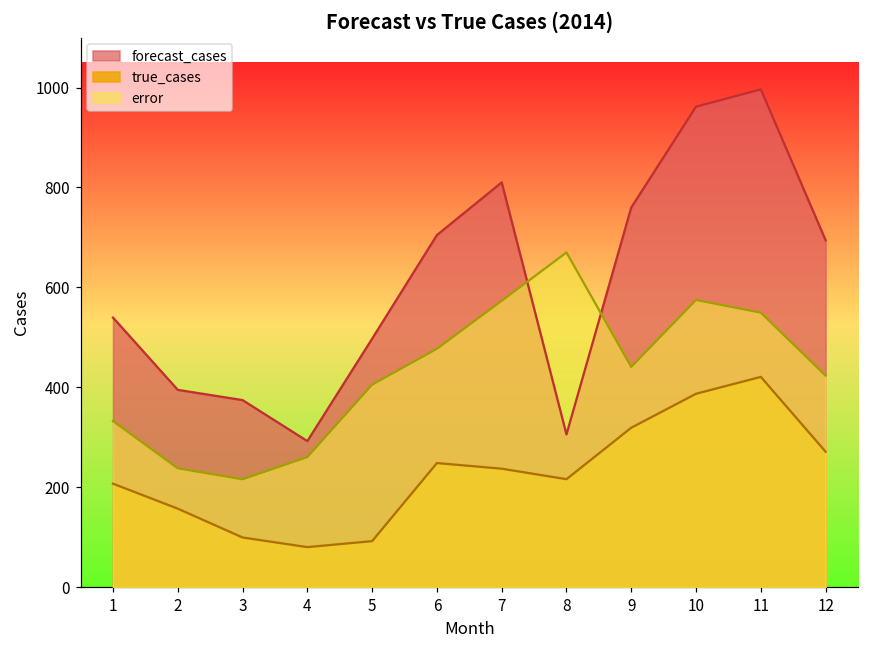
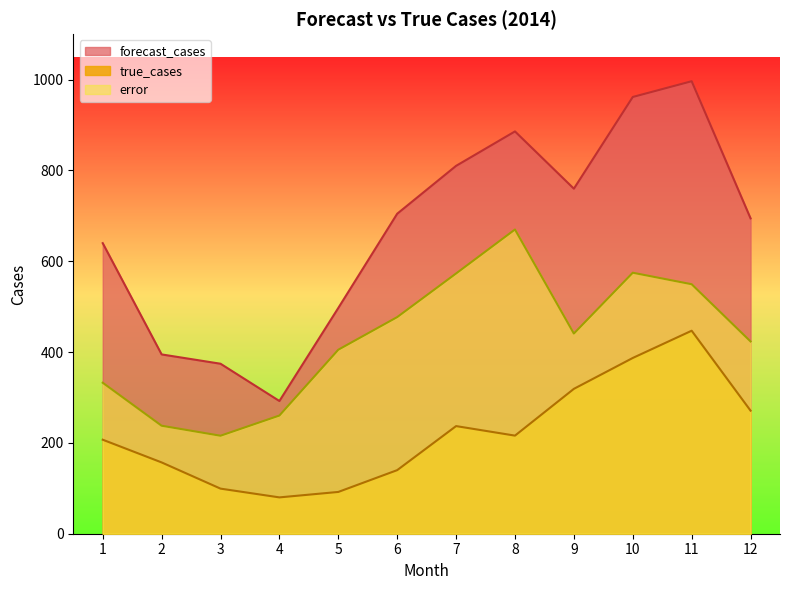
  {
    "forecast_cases": {
-     "1": 540,
+     "1": 640,
      "2": 390,
      "3": 370,
      "4": 290,
      "5": 500,
      "6": 700,
      "7": 810,
-     "8": 310,
+     "8": 890,
      "9": 760,
      "10": 960,
      "11": 1000,
      "12": 690
    },
    "true_cases": {
      "1": 210,
      "2": 160,
      "3": 100,
      "4": 80,
      "5": 90,
-     "6": 250,
+     "6": 140,
      "7": 240,
      "8": 220,
      "9": 320,
      "10": 390,
-     "11": 420,
+     "11": 450,
      "12": 270
    },
    "error": {
      "1": 330,
      "2": 240,
      "3": 220,
      "4": 260,
      "5": 410,
      "6": 480,
      "7": 570,
      "8": 670,
      "9": 440,
      "10": 570,
      "11": 550,
      "12": 420
    }
  }
